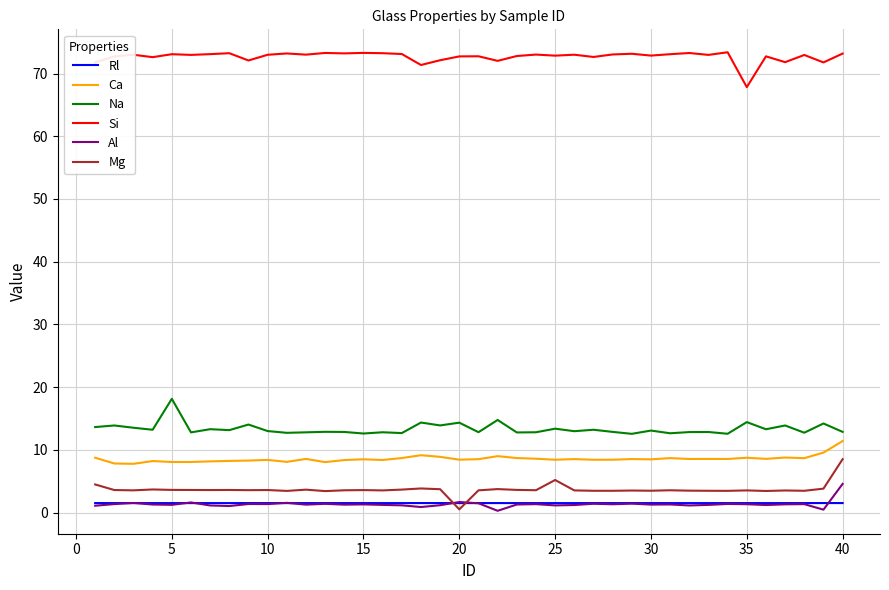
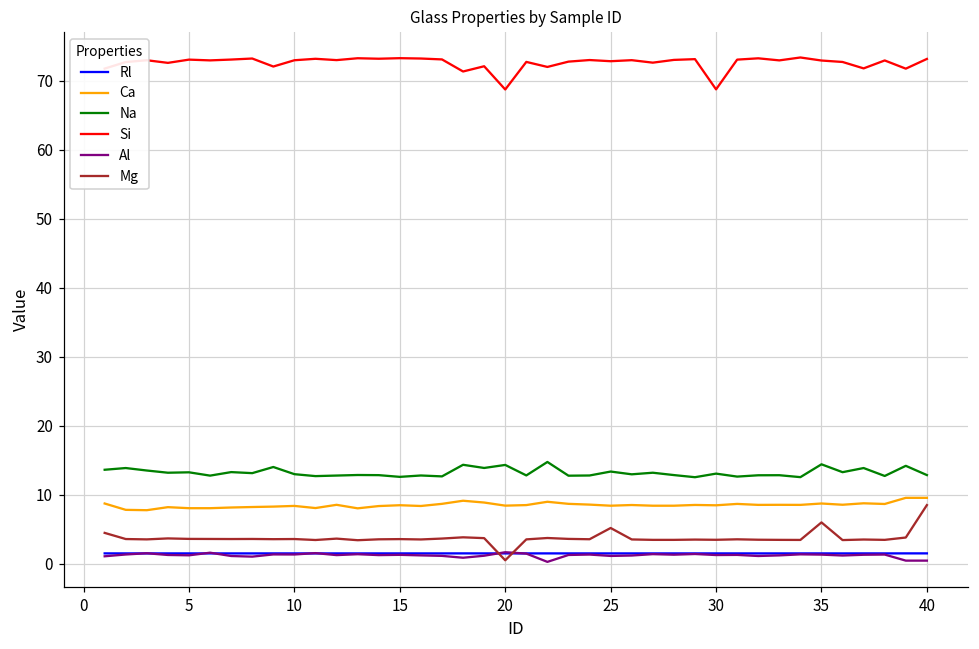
  {
    "Rl": {
      "40": 2
    },
    "Ca": {
      "5": 8,
      "10": 8,
      "15": 9,
      "20": 8,
      "25": 8,
      "30": 8,
      "35": 9,
-     "40": 11
+     "40": 10
    },
    "Na": {
-     "5": 18,
+     "5": 13,
      "10": 13,
      "15": 13,
      "20": 14,
      "25": 13,
      "30": 13,
      "35": 14,
      "40": 13
    },
    "Si": {
      "5": 73,
      "10": 73,
      "15": 73,
-     "20": 73,
+     "20": 69,
      "25": 73,
-     "30": 73,
-     "35": 68,
+     "30": 69,
+     "35": 73,
      "40": 73
    },
    "Al": {
-     "40": 5
+     "40": 0
    },
    "Mg": {
      "5": 4,
      "10": 4,
      "15": 4,
      "20": 1,
      "25": 5,
      "30": 3,
-     "35": 4,
+     "35": 6,
      "40": 9
    }
  }
